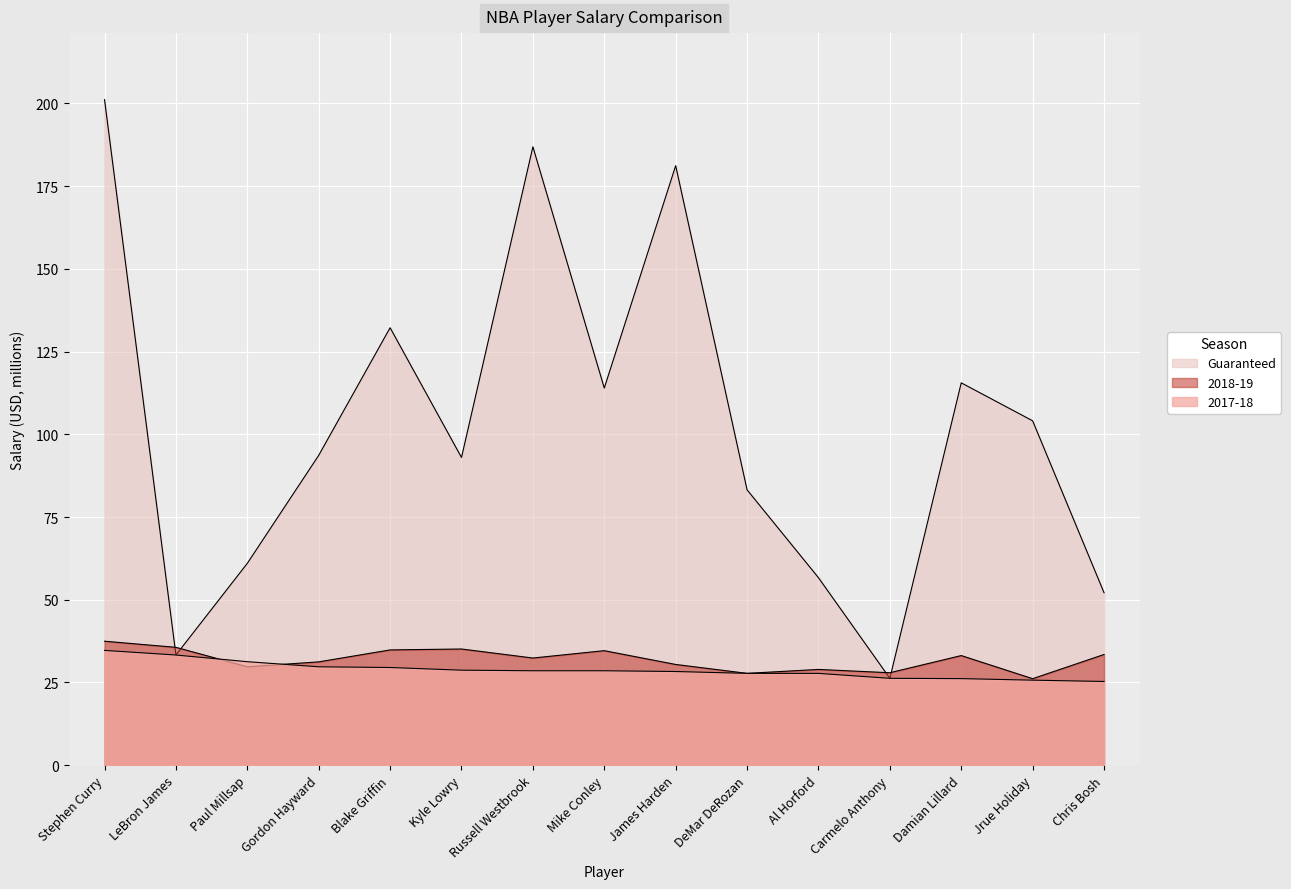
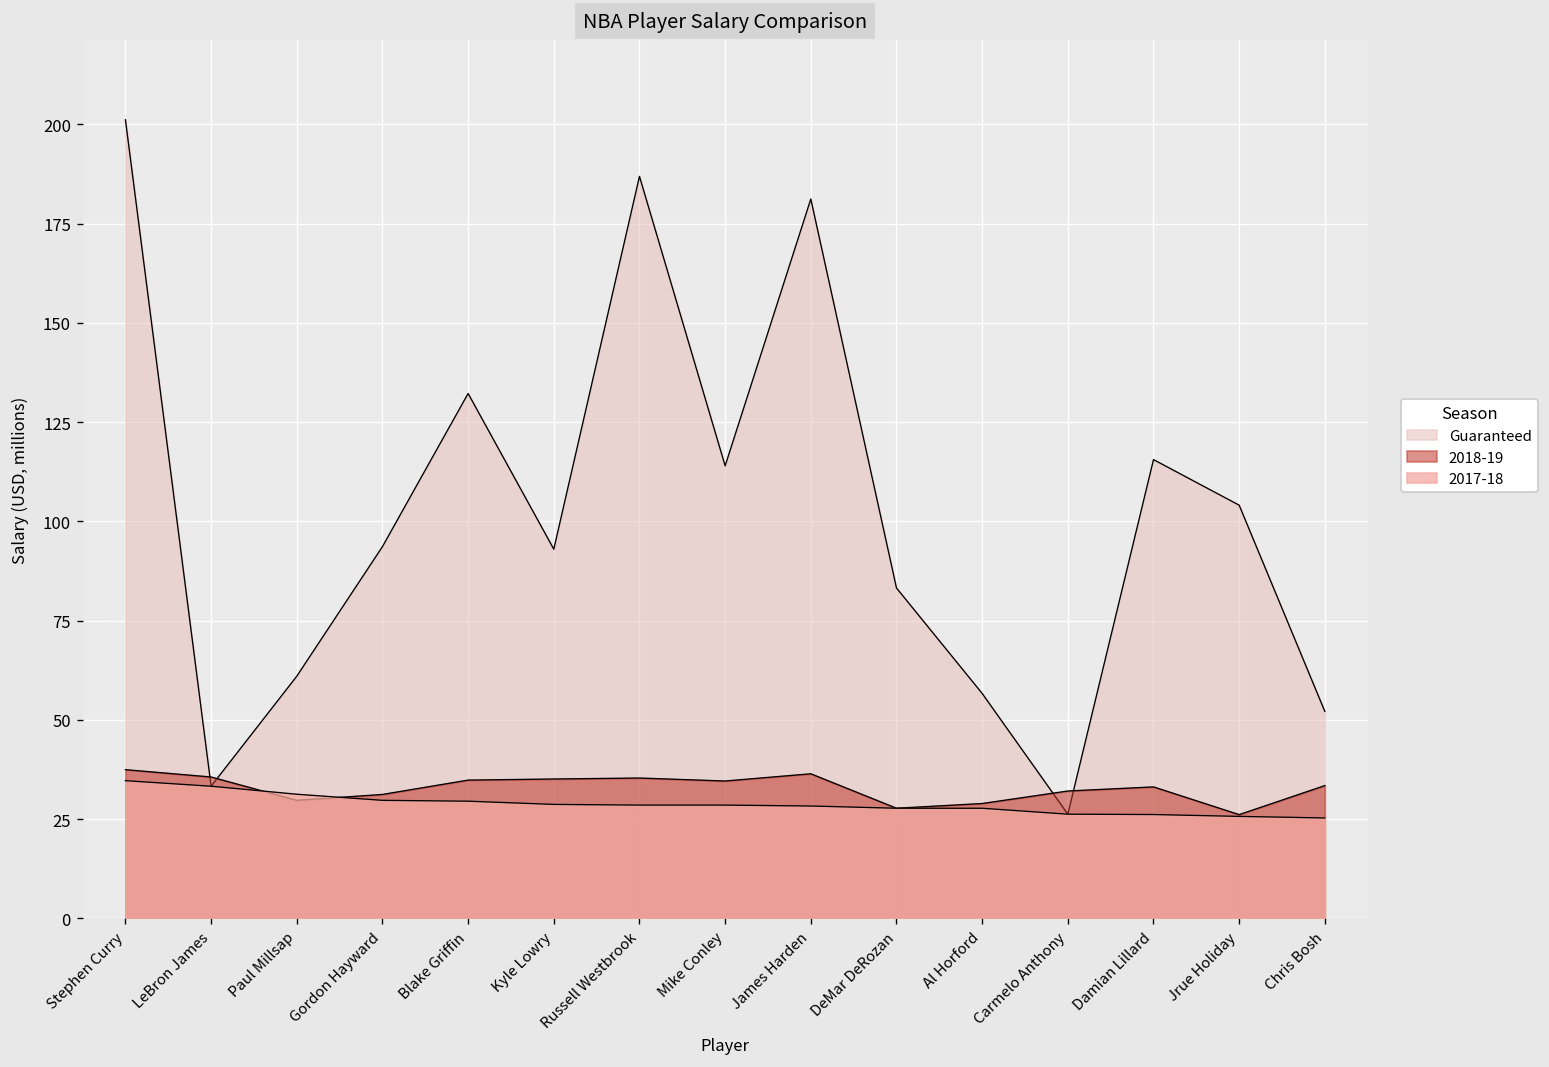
  {
    "2018-19": {
      "Stephen Curry": 37,
      "LeBron James": 36,
      "Paul Millsap": 30,
      "Gordon Hayward": 31,
      "Blake Griffin": 35,
      "Kyle Lowry": 35,
-     "Russell Westbrook": 32,
+     "Russell Westbrook": 35,
      "Mike Conley": 35,
-     "James Harden": 30,
+     "James Harden": 36,
      "Al Horford": 29,
-     "Carmelo Anthony": 28,
+     "Carmelo Anthony": 32,
      "Damian Lillard": 33,
      "Chris Bosh": 33
    }
  }
